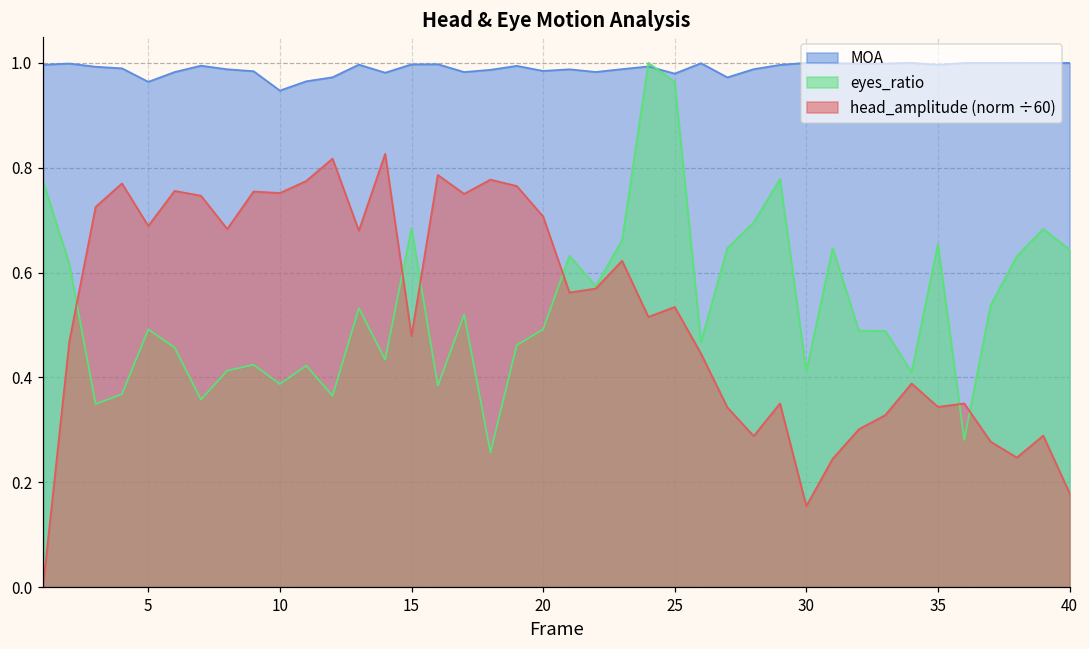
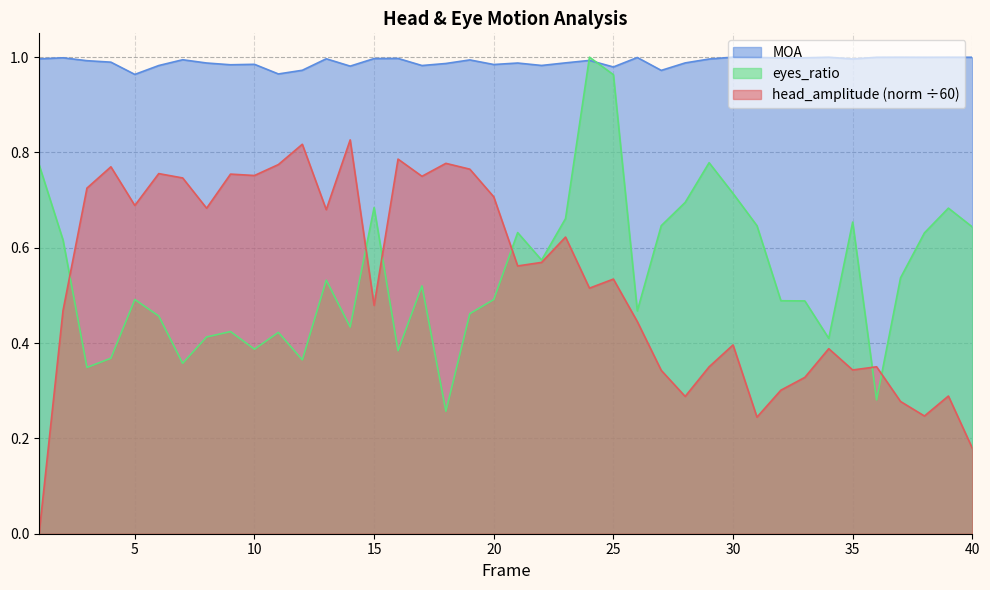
  {
    "MOA": {
      "5": 0.96,
-     "10": 0.95,
+     "10": 0.98,
      "15": 1.00,
      "20": 0.98,
      "25": 0.98,
      "40": 1.00
    },
    "eyes_ratio": {
      "5": 0.49,
      "10": 0.39,
      "15": 0.68,
      "20": 0.49,
      "25": 0.96,
-     "30": 0.41,
+     "30": 0.71,
      "35": 0.65,
      "40": 0.64
    },
    "head_amplitude (norm ÷60)": {
      "5": 0.69,
      "10": 0.75,
      "15": 0.48,
      "20": 0.71,
      "25": 0.53,
-     "30": 0.15,
+     "30": 0.40,
      "35": 0.34,
      "40": 0.18
    }
  }
